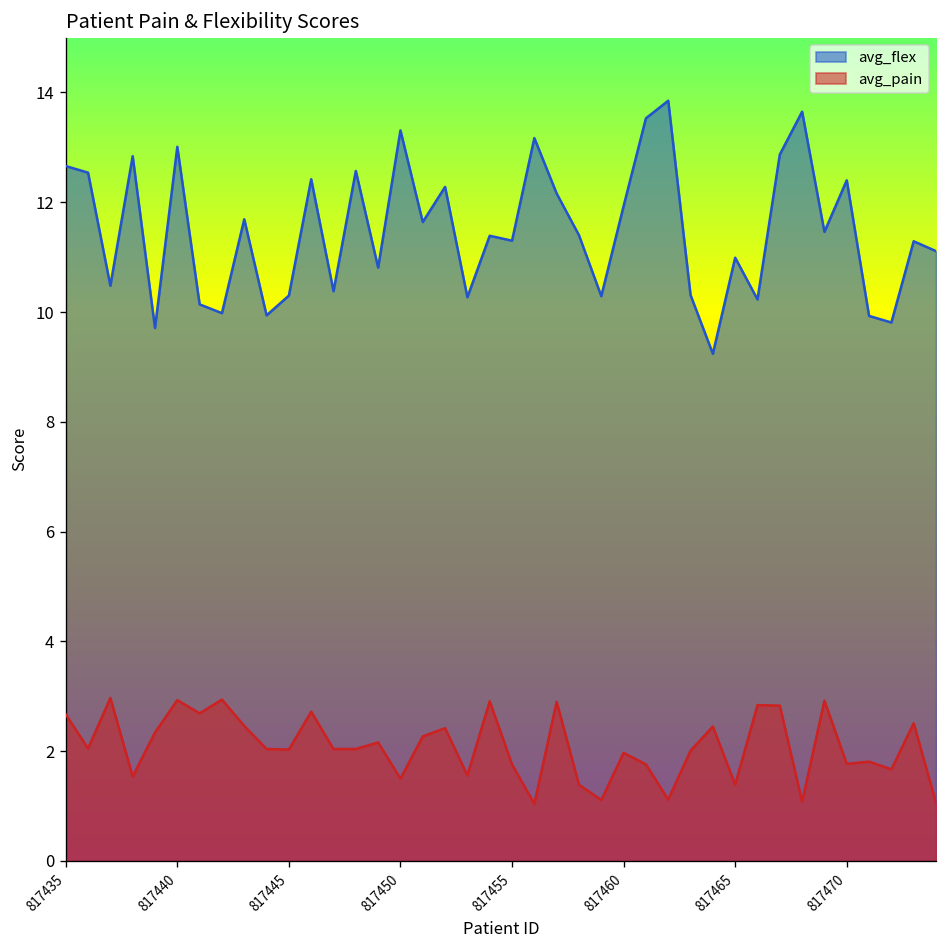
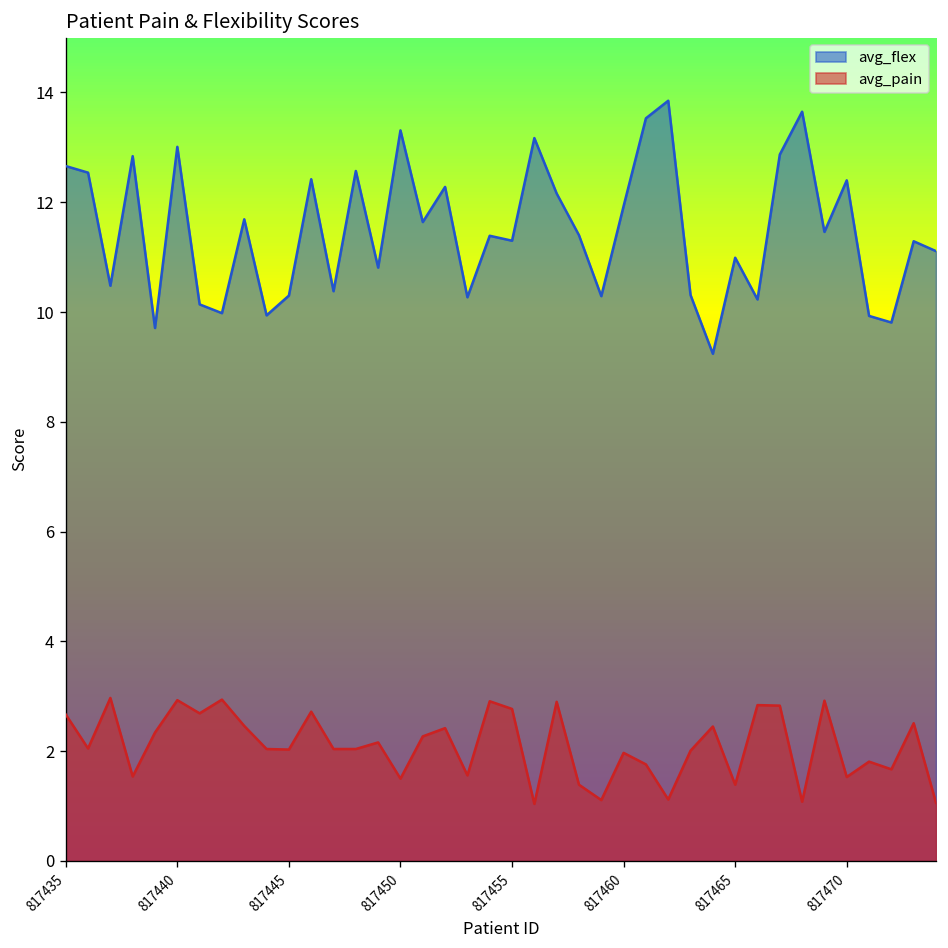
  {
    "avg_flex": {
      "817435": 12.7,
      "817440": 13.0,
      "817445": 10.3,
      "817450": 13.3,
      "817455": 11.3,
      "817460": 11.9,
      "817465": 11.0,
      "817470": 12.4
    },
    "avg_pain": {
      "817435": 2.7,
      "817440": 2.9,
      "817445": 2.0,
      "817450": 1.5,
-     "817455": 1.8,
+     "817455": 2.8,
      "817460": 2.0,
      "817465": 1.4,
-     "817470": 1.8
+     "817470": 1.5
    }
  }
